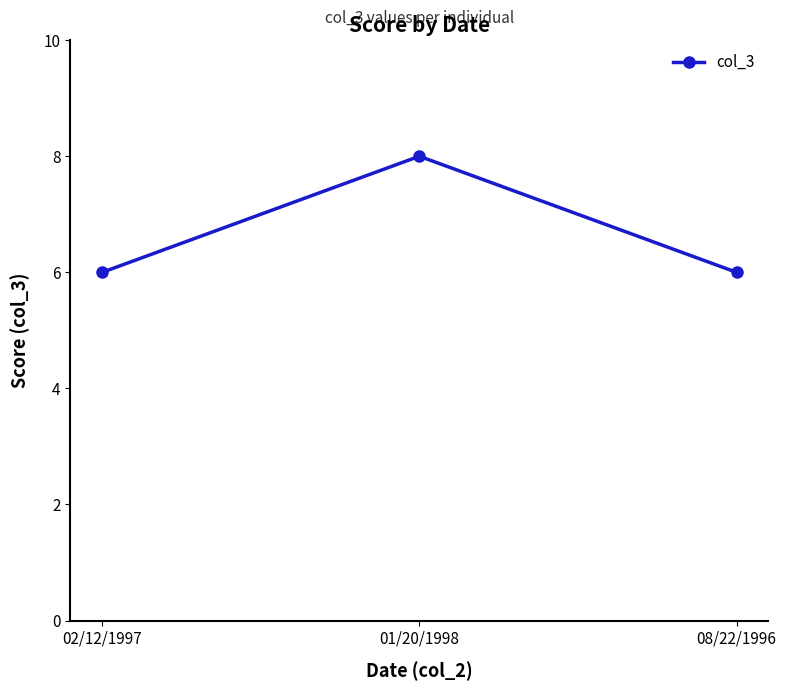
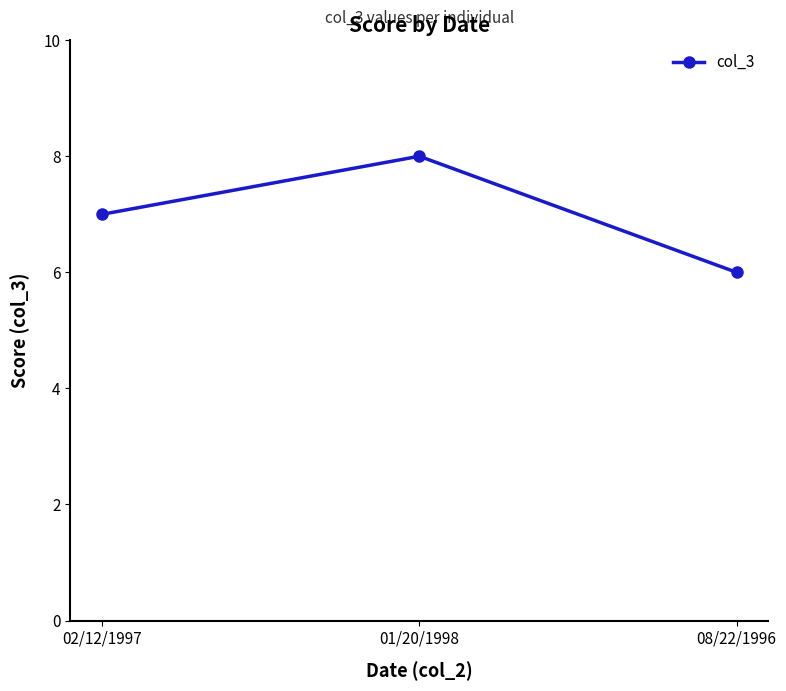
  {
-   "02/12/1997": 6,
+   "02/12/1997": 7,
    "01/20/1998": 8,
    "08/22/1996": 6
  }
